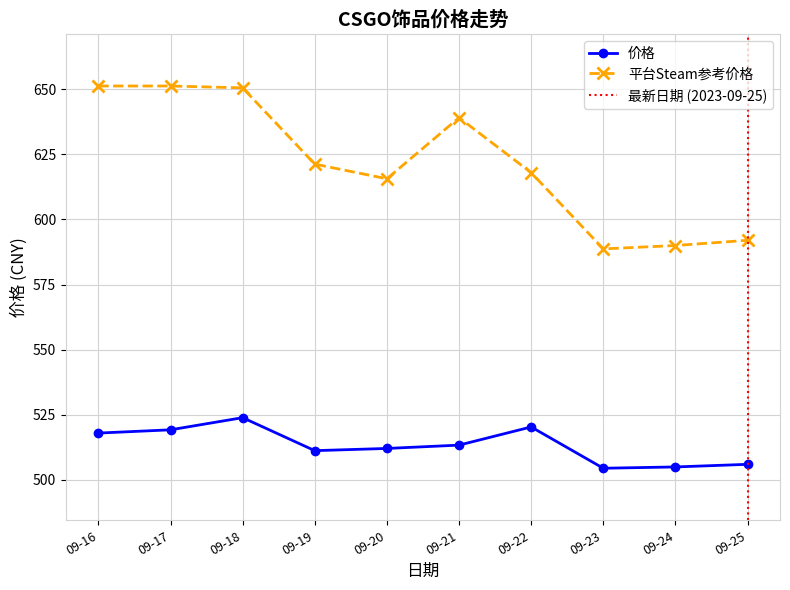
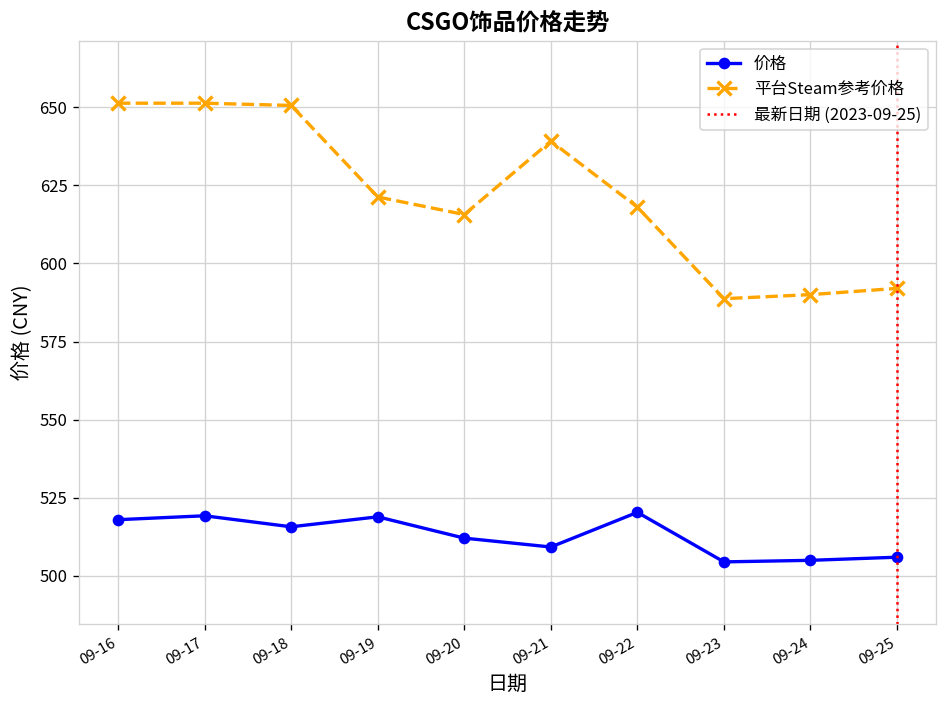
  {
    "价格": {
      "09-16": 518,
      "09-17": 519,
-     "09-18": 524,
-     "09-19": 511,
+     "09-18": 516,
+     "09-19": 519,
      "09-20": 512,
-     "09-21": 513,
+     "09-21": 509,
      "09-22": 520,
      "09-23": 505,
      "09-24": 505,
      "09-25": 506
    },
    "平台Steam参考价格": {
      "09-16": 651,
      "09-17": 651,
      "09-18": 651,
      "09-19": 621,
      "09-20": 616,
      "09-21": 639,
      "09-22": 618,
      "09-23": 589,
      "09-24": 590,
      "09-25": 592
    }
  }
